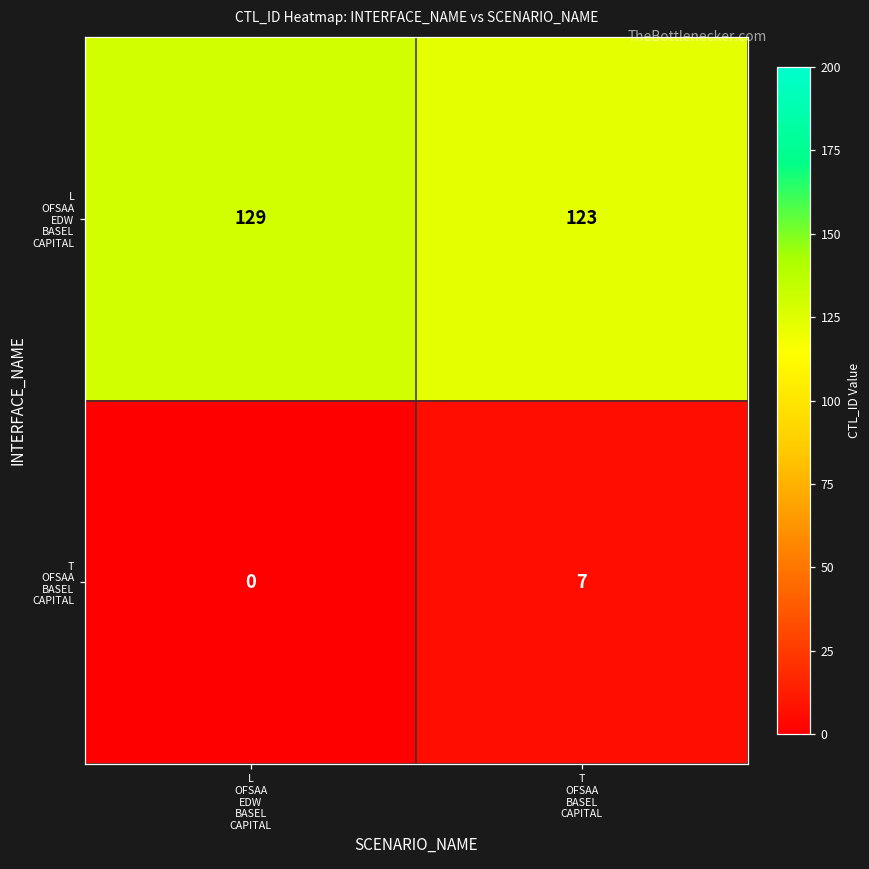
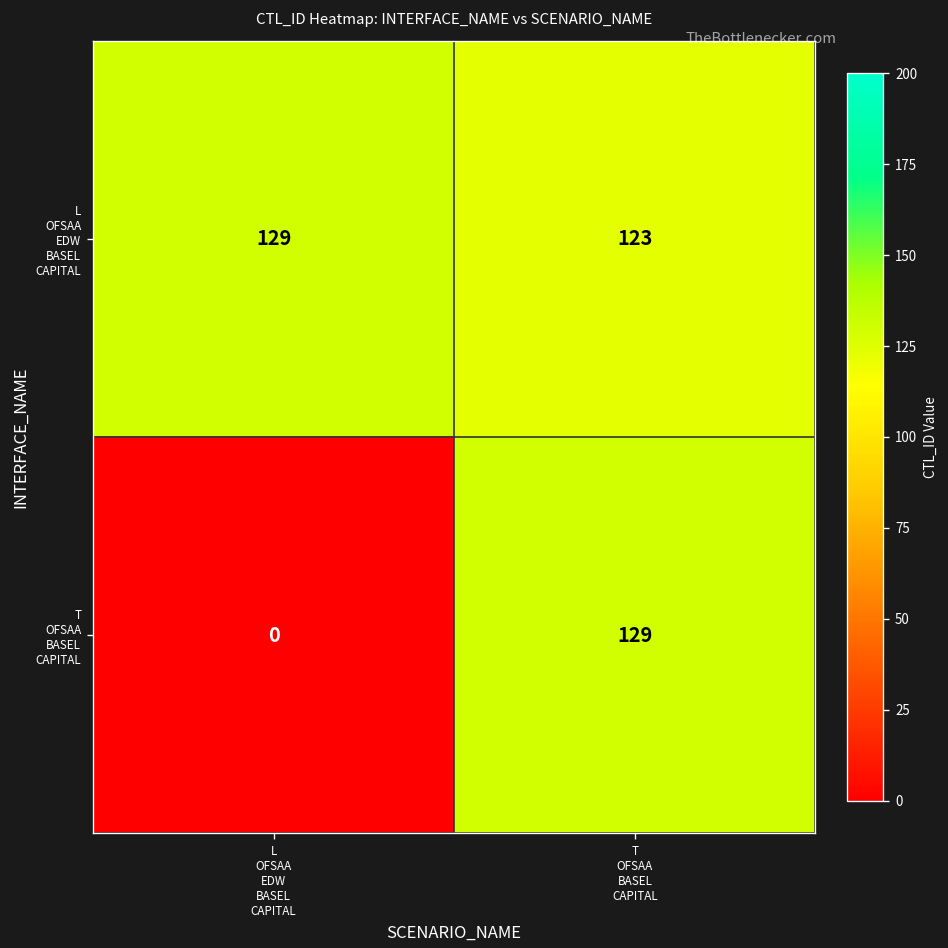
  {
    "L OFSAA EDW BASEL CAPITAL": {
      "L OFSAA EDW BASEL CAPITAL": 129,
      "T OFSAA BASEL CAPITAL": 123
    },
    "T OFSAA BASEL CAPITAL": {
      "L OFSAA EDW BASEL CAPITAL": 0,
-     "T OFSAA BASEL CAPITAL": 7
+     "T OFSAA BASEL CAPITAL": 129
    }
  }
